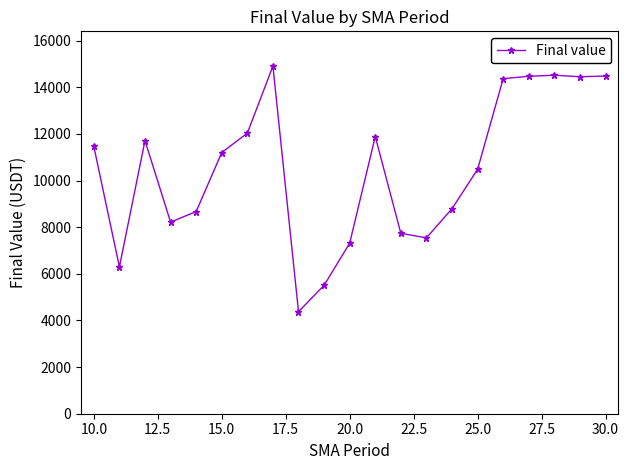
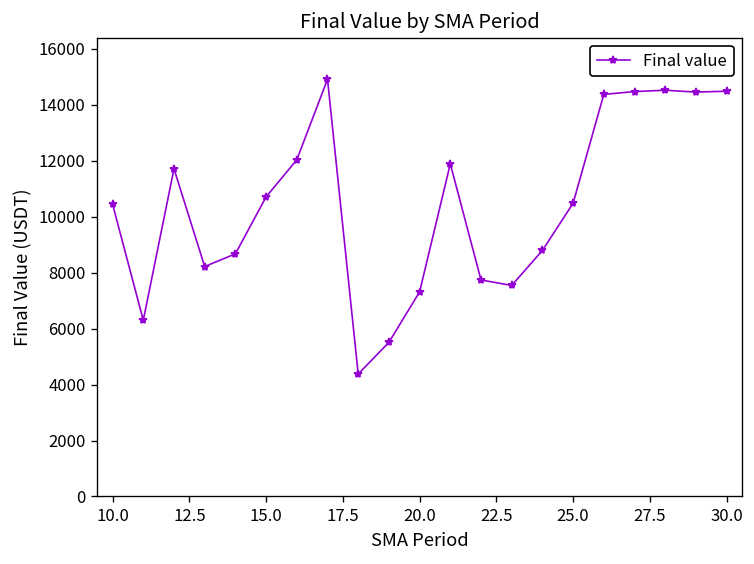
  {
-   "10.0": 11500,
-   "15.0": 11200,
+   "10.0": 10400,
+   "15.0": 10700,
    "20.0": 7300,
    "25.0": 10500,
    "30.0": 14500
  }
